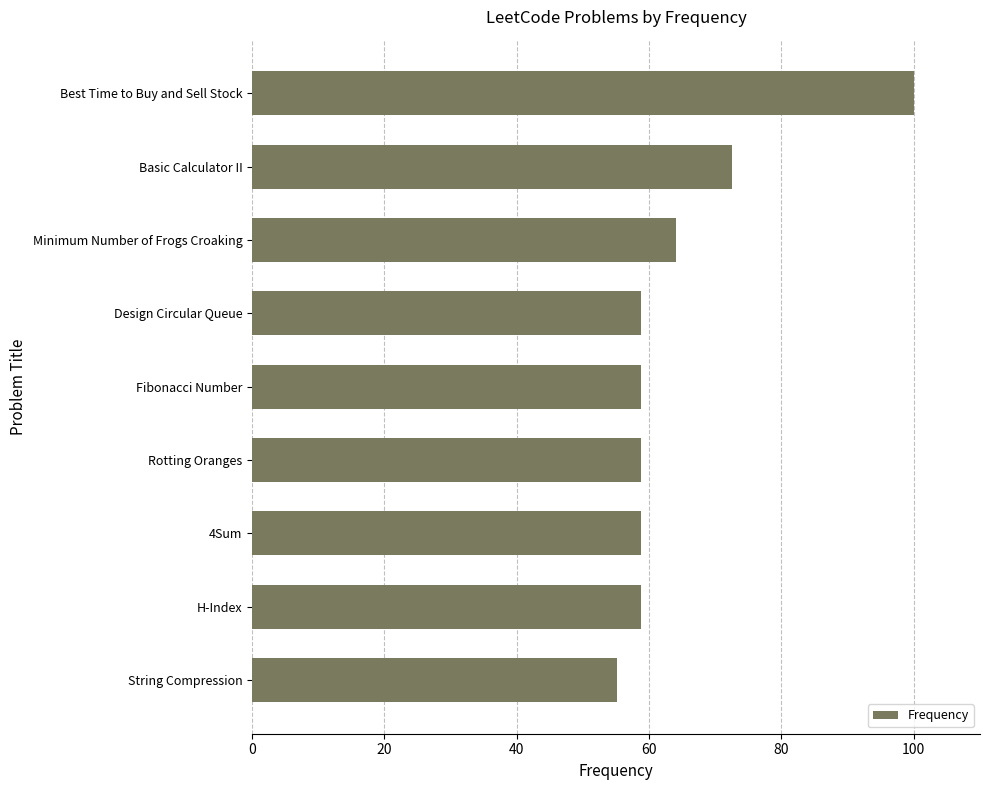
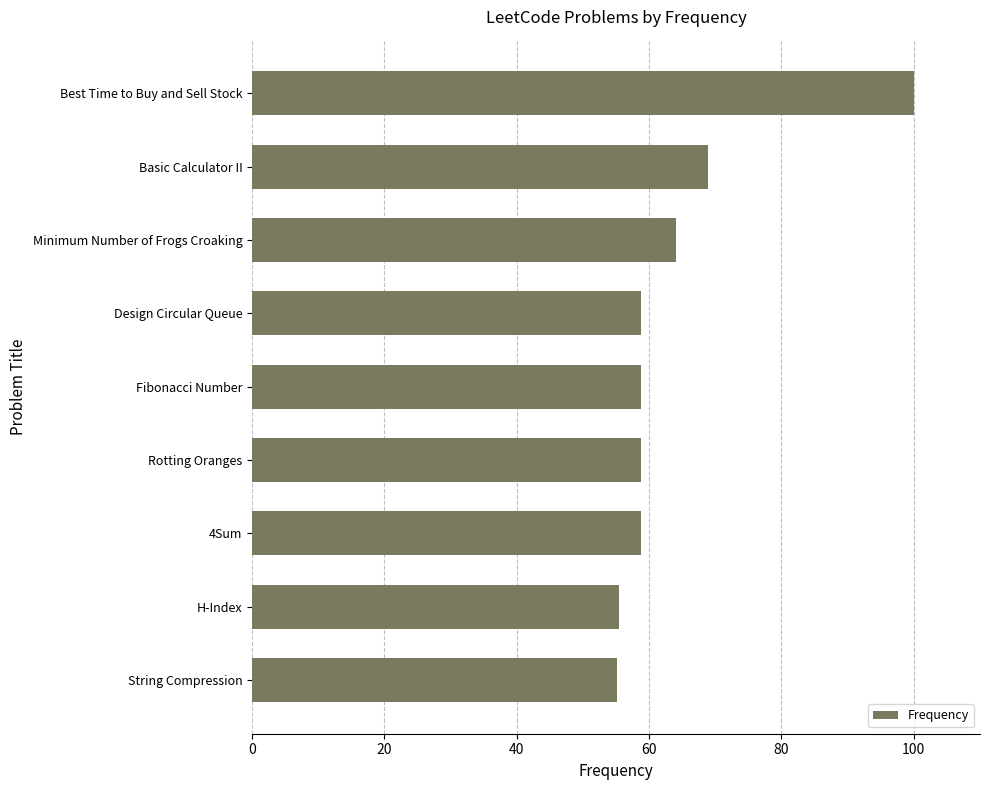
  {
    "Best Time to Buy and Sell Stock": 100,
-   "Basic Calculator II": 73,
+   "Basic Calculator II": 69,
    "Minimum Number of Frogs Croaking": 64,
    "Design Circular Queue": 59,
    "Fibonacci Number": 59,
    "Rotting Oranges": 59,
    "4Sum": 59,
-   "H-Index": 59,
+   "H-Index": 55,
    "String Compression": 55
  }
